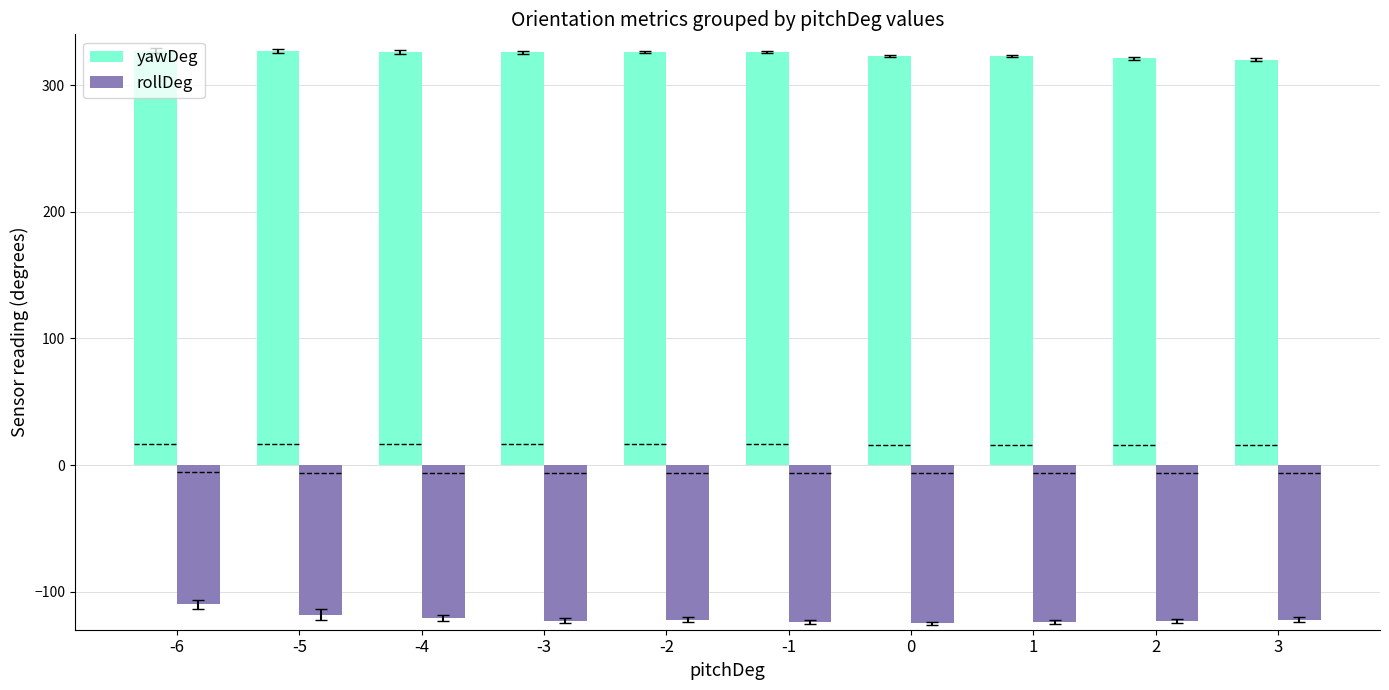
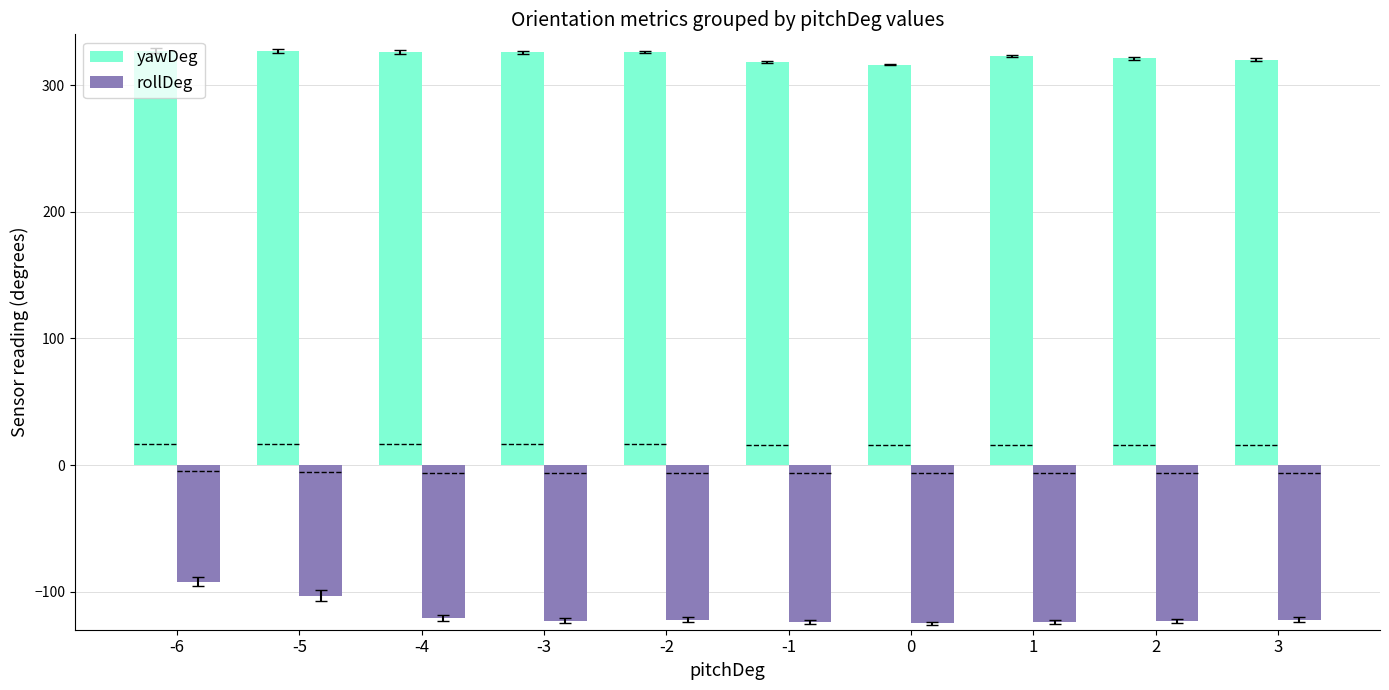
  {
    "yawDeg": {
      "-5": 327,
      "-4": 326,
      "-3": 326,
      "-2": 326,
-     "-1": 326,
-     "0": 323,
+     "-1": 318,
+     "0": 316,
      "1": 323,
      "2": 321,
      "3": 320
    },
    "rollDeg": {
-     "-6": -110,
-     "-5": -118,
+     "-6": -92,
+     "-5": -103,
      "-4": -121,
      "-3": -123,
      "-2": -122,
      "-1": -124,
      "0": -125,
      "1": -124,
      "2": -123,
      "3": -122
    }
  }
